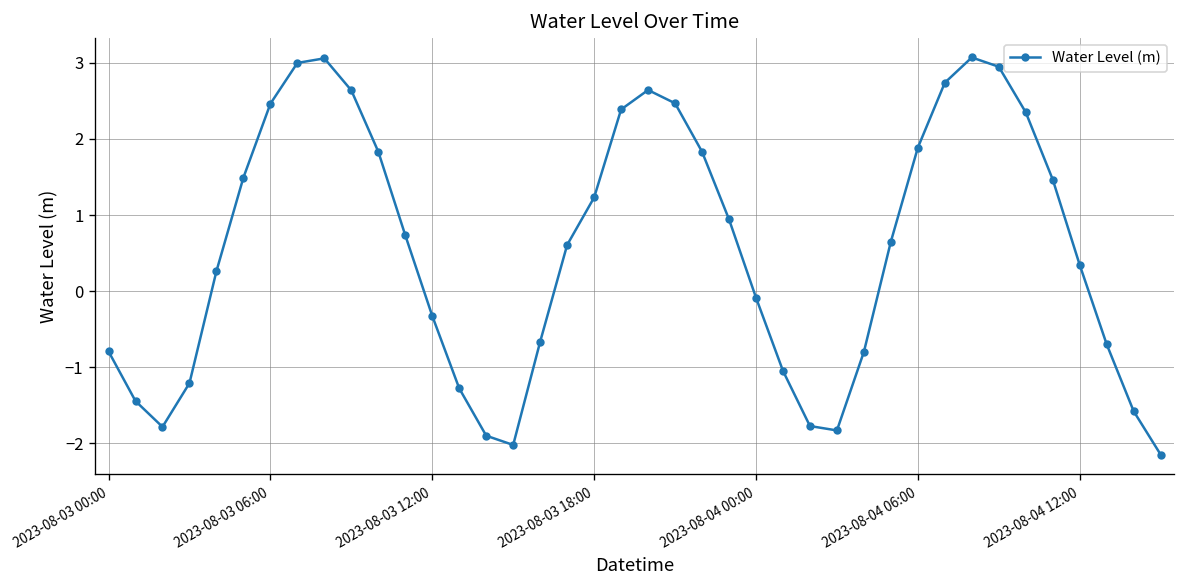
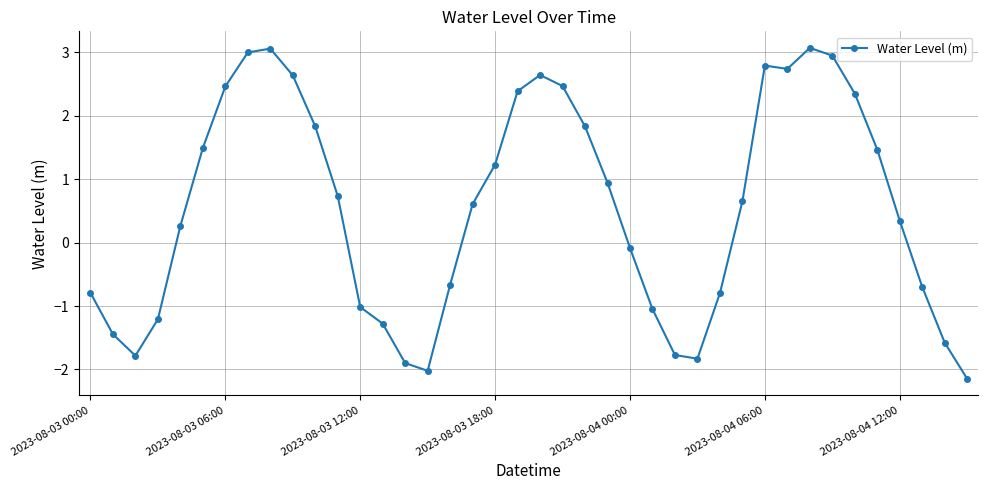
  {
    "2023-08-03 00:00": -0.8,
    "2023-08-03 06:00": 2.5,
-   "2023-08-03 12:00": -0.3,
+   "2023-08-03 12:00": -1.0,
    "2023-08-03 18:00": 1.2,
    "2023-08-04 00:00": -0.1,
-   "2023-08-04 06:00": 1.9,
+   "2023-08-04 06:00": 2.8,
    "2023-08-04 12:00": 0.3
  }
